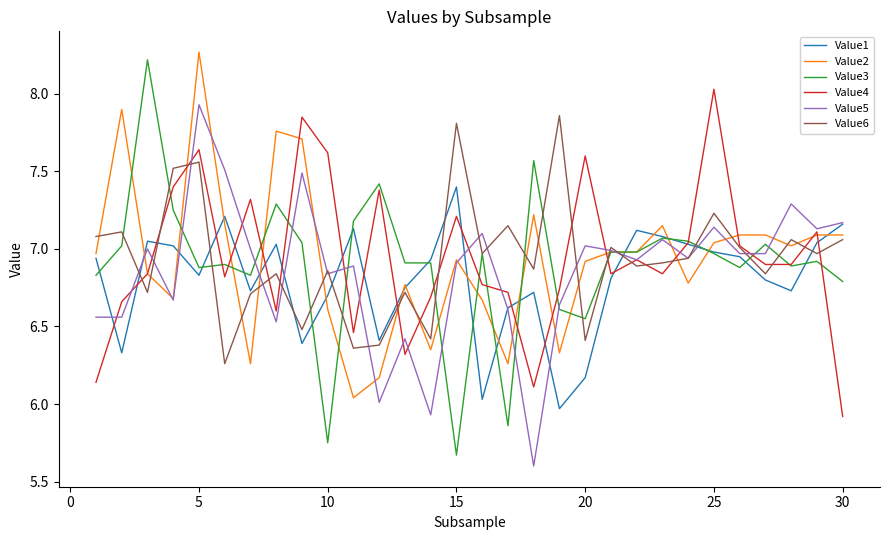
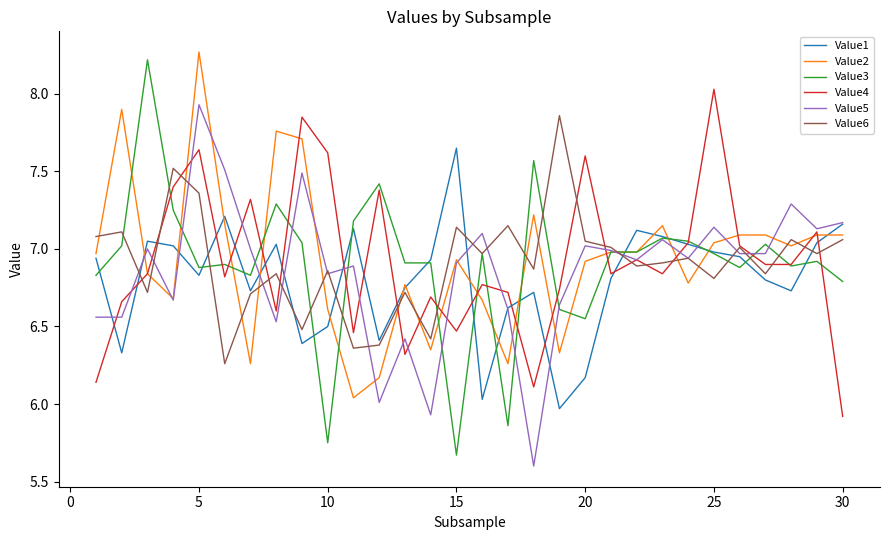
  {
    "Value1": {
      "5": 6.83,
-     "10": 6.7,
-     "15": 7.40,
+     "10": 6.5,
+     "15": 7.65,
      "20": 6.17
    },
    "Value2": {
      "5": 8.27,
      "10": 6.61,
      "15": 6.93,
      "20": 6.92,
      "25": 7.04,
      "30": 7.09
    },
    "Value3": {
      "5": 6.88,
      "10": 5.75,
      "15": 5.67,
      "20": 6.55,
      "30": 6.79
    },
    "Value4": {
      "5": 7.64,
      "10": 7.62,
-     "15": 7.21,
+     "15": 6.47,
      "20": 7.60,
      "25": 8.03,
      "30": 5.92
    },
    "Value5": {
      "5": 7.93,
      "10": 6.84,
      "15": 6.91,
      "20": 7.02,
      "25": 7.14
    },
    "Value6": {
-     "5": 7.56,
+     "5": 7.36,
      "10": 6.86,
-     "15": 7.81,
-     "20": 6.41,
-     "25": 7.23,
+     "15": 7.14,
+     "20": 7.05,
+     "25": 6.81,
      "30": 7.06
    }
  }
